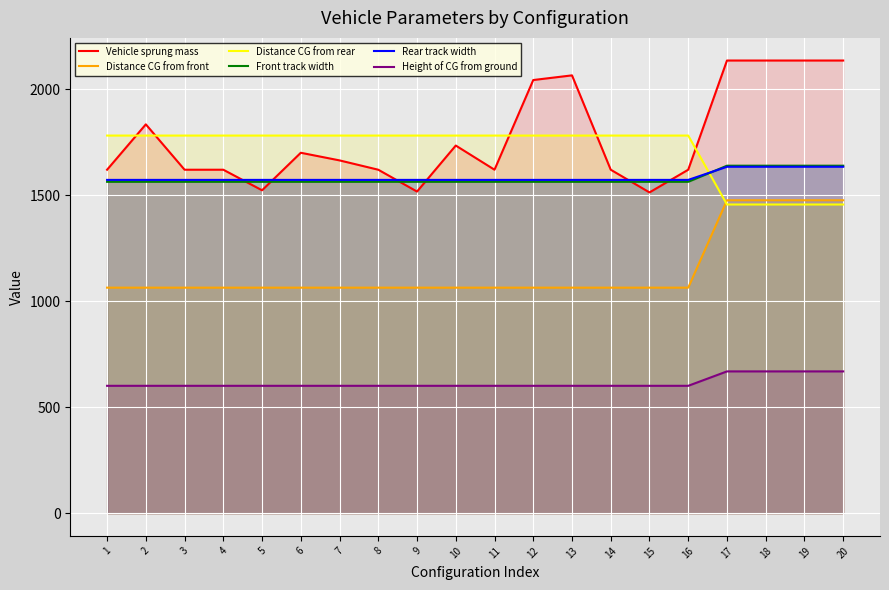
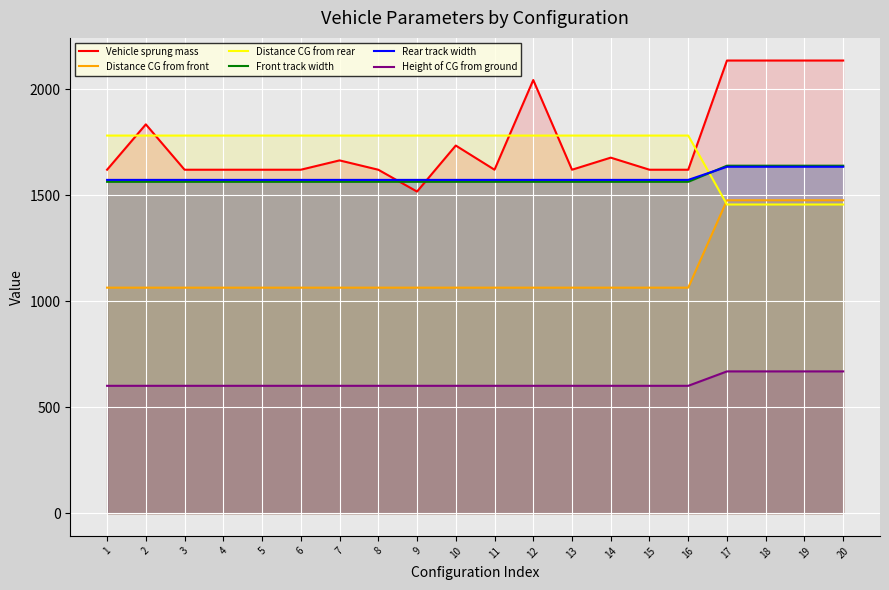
  {
    "Vehicle sprung mass": {
      "1": 1620,
      "2": 1830,
      "3": 1620,
      "4": 1620,
-     "5": 1520,
-     "6": 1700,
+     "5": 1620,
+     "6": 1620,
      "7": 1660,
      "8": 1620,
      "9": 1520,
      "10": 1730,
      "11": 1620,
      "12": 2040,
-     "13": 2070,
-     "14": 1620,
-     "15": 1510,
+     "13": 1620,
+     "14": 1680,
+     "15": 1620,
      "16": 1620,
      "17": 2140,
      "18": 2140,
      "19": 2140,
      "20": 2140
    },
    "Distance CG from front": {
      "1": 1060,
      "2": 1060,
      "3": 1060,
      "4": 1060,
      "5": 1060,
      "6": 1060,
      "7": 1060,
      "8": 1060,
      "9": 1060,
      "10": 1060,
      "11": 1060,
      "12": 1060,
      "13": 1060,
      "14": 1060,
      "15": 1060,
      "16": 1060,
      "17": 1480,
      "18": 1480,
      "19": 1480,
      "20": 1480
    },
    "Distance CG from rear": {
      "1": 1780,
      "2": 1780,
      "3": 1780,
      "4": 1780,
      "5": 1780,
      "6": 1780,
      "7": 1780,
      "8": 1780,
      "9": 1780,
      "10": 1780,
      "11": 1780,
      "12": 1780,
      "13": 1780,
      "14": 1780,
      "15": 1780,
      "16": 1780,
      "17": 1460,
      "18": 1460,
      "19": 1460,
      "20": 1460
    },
    "Height of CG from ground": {
      "1": 600,
      "2": 600,
      "3": 600,
      "4": 600,
      "5": 600,
      "6": 600,
      "7": 600,
      "8": 600,
      "9": 600,
      "10": 600,
      "11": 600,
      "12": 600,
      "13": 600,
      "14": 600,
      "15": 600,
      "16": 600,
      "17": 670,
      "18": 670,
      "19": 670,
      "20": 670
    }
  }
